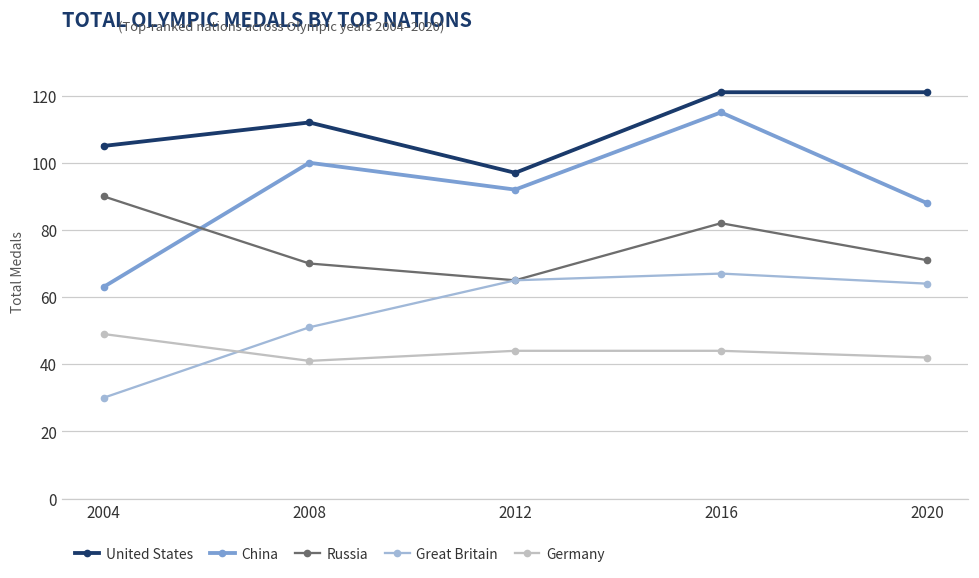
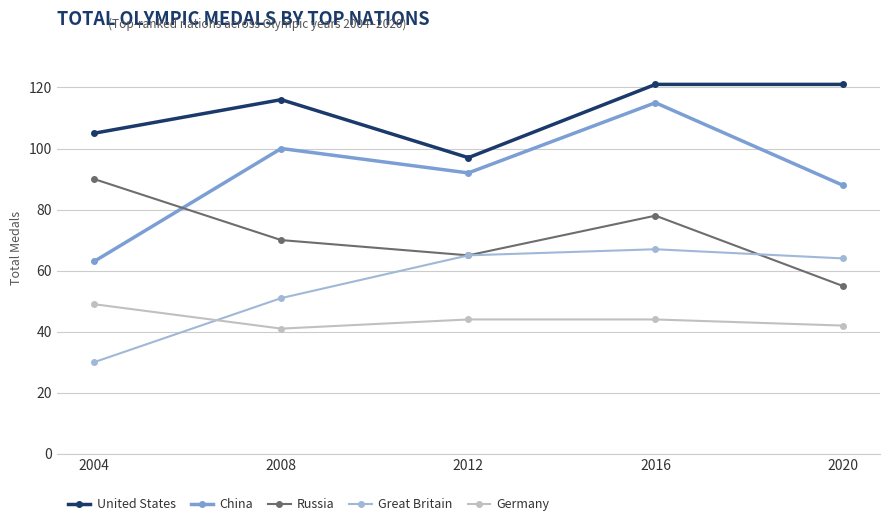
  {
    "United States": {
      "2004": 105,
-     "2008": 112,
+     "2008": 116,
      "2012": 97,
      "2016": 121,
      "2020": 121
    },
    "Russia": {
      "2004": 90,
      "2008": 70,
-     "2016": 82,
-     "2020": 71
+     "2016": 78,
+     "2020": 55
    }
  }
